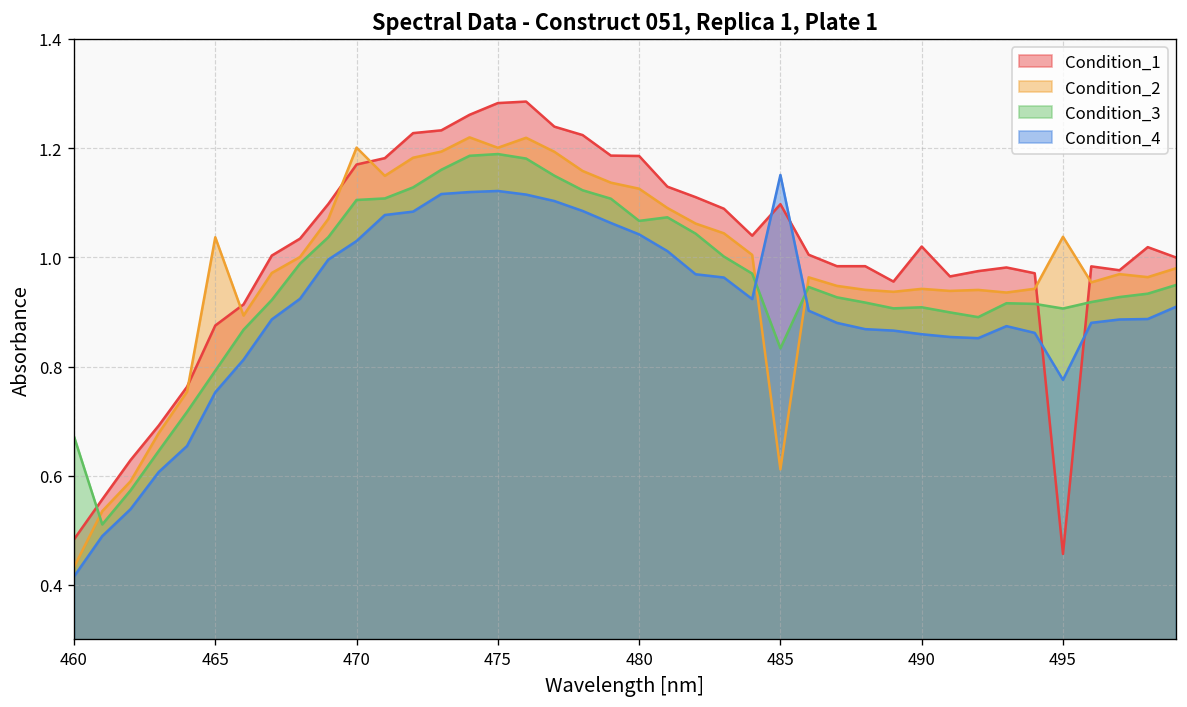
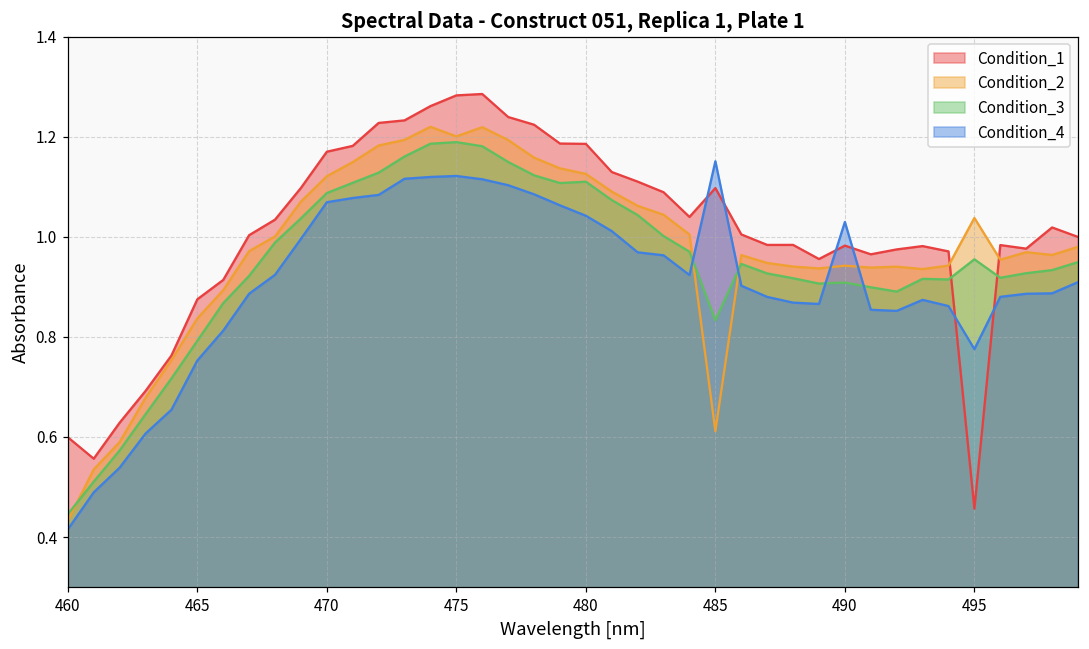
  {
    "Condition_1": {
-     "460": 0.48,
+     "460": 0.60,
      "465": 0.88,
      "470": 1.17,
      "475": 1.28,
      "480": 1.19,
      "485": 1.10,
-     "490": 1.02,
+     "490": 0.98,
      "495": 0.46
    },
    "Condition_2": {
      "460": 0.43,
-     "465": 1.04,
-     "470": 1.20,
+     "465": 0.84,
+     "470": 1.12,
      "475": 1.20,
      "480": 1.13,
      "485": 0.61,
      "490": 0.94,
      "495": 1.04
    },
    "Condition_3": {
-     "460": 0.67,
+     "460": 0.45,
      "465": 0.79,
-     "470": 1.11,
+     "470": 1.09,
      "475": 1.19,
-     "480": 1.07,
+     "480": 1.11,
      "485": 0.83,
      "490": 0.91,
-     "495": 0.91
+     "495": 0.96
    },
    "Condition_4": {
      "460": 0.42,
      "465": 0.75,
-     "470": 1.03,
+     "470": 1.07,
      "475": 1.12,
      "480": 1.04,
      "485": 1.15,
-     "490": 0.86,
+     "490": 1.03,
      "495": 0.78
    }
  }
